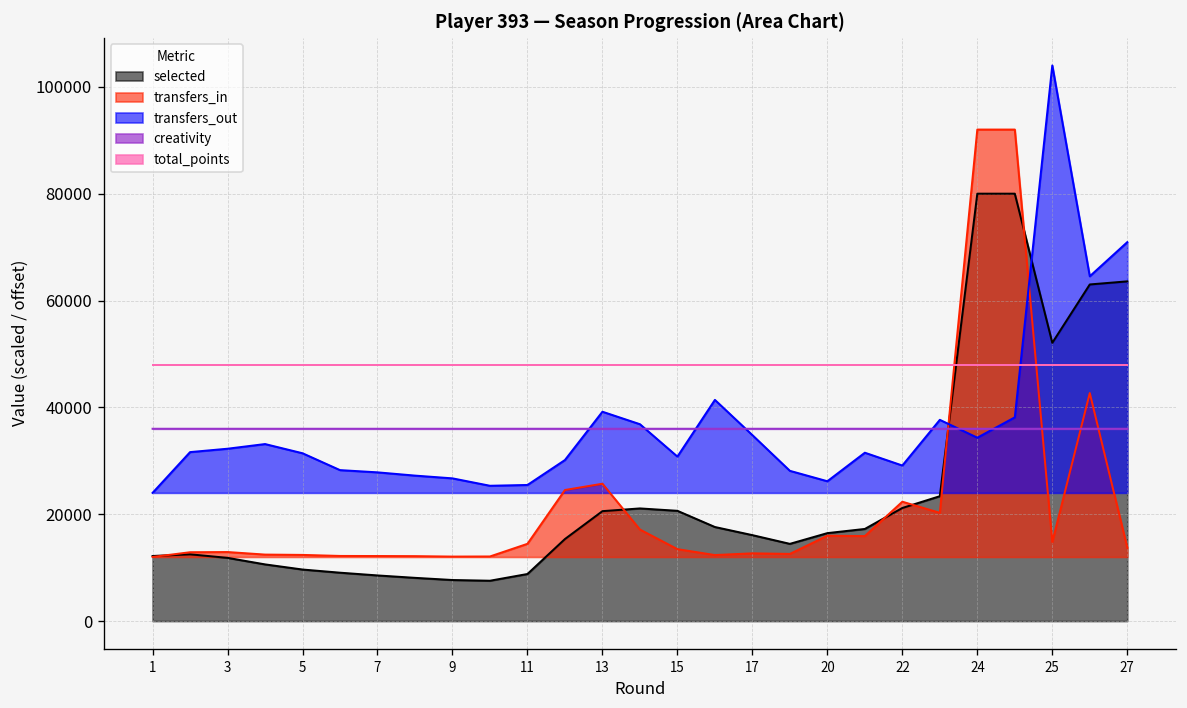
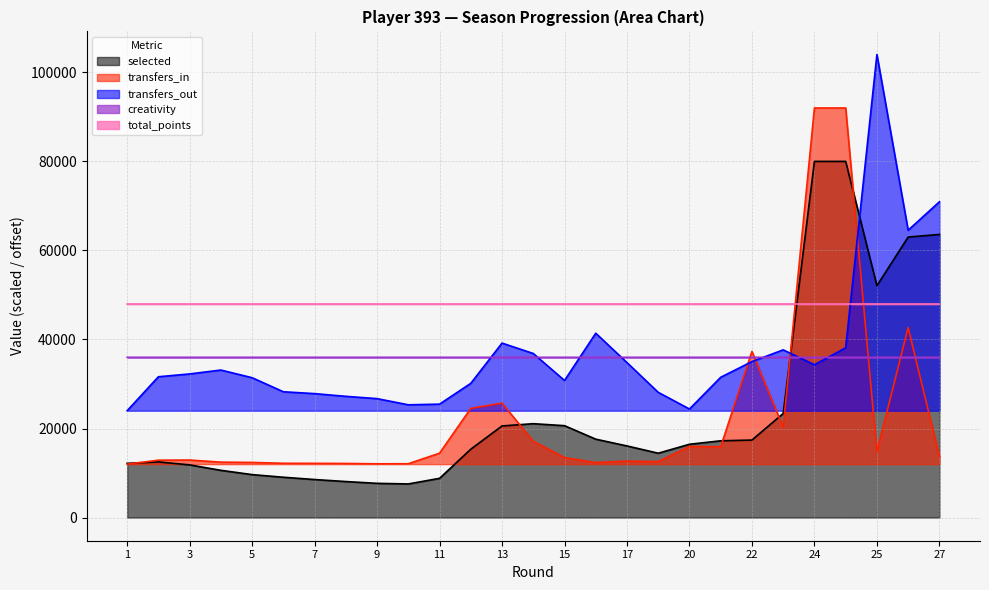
  {
    "selected": {
-     "22": 21000,
+     "22": 17000,
      "24": 80000,
      "27": 64000
    },
    "transfers_in": {
-     "22": 22000,
+     "22": 37000,
      "24": 92000,
      "27": 14000
    },
    "transfers_out": {
-     "20": 26000,
-     "22": 29000,
+     "20": 24000,
+     "22": 35000,
      "24": 34000,
      "27": 71000
    },
    "creativity": {
      "20": 36000,
      "22": 36000,
      "24": 36000
    },
    "total_points": {
      "20": 48000,
      "22": 48000,
      "24": 48000
    }
  }
